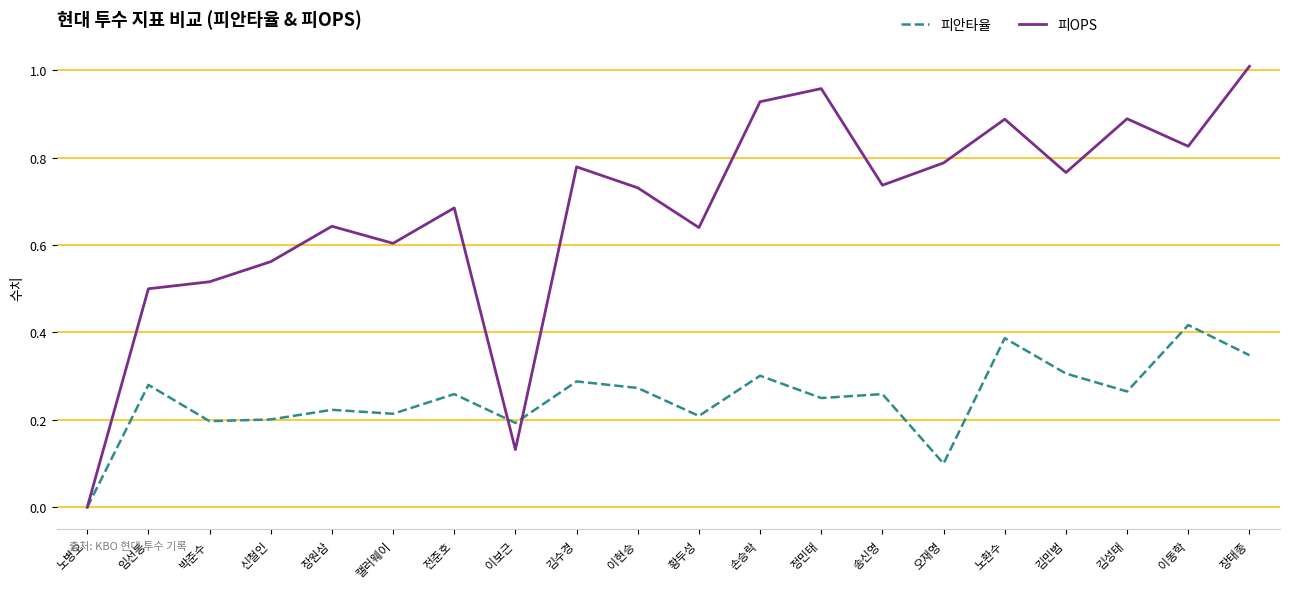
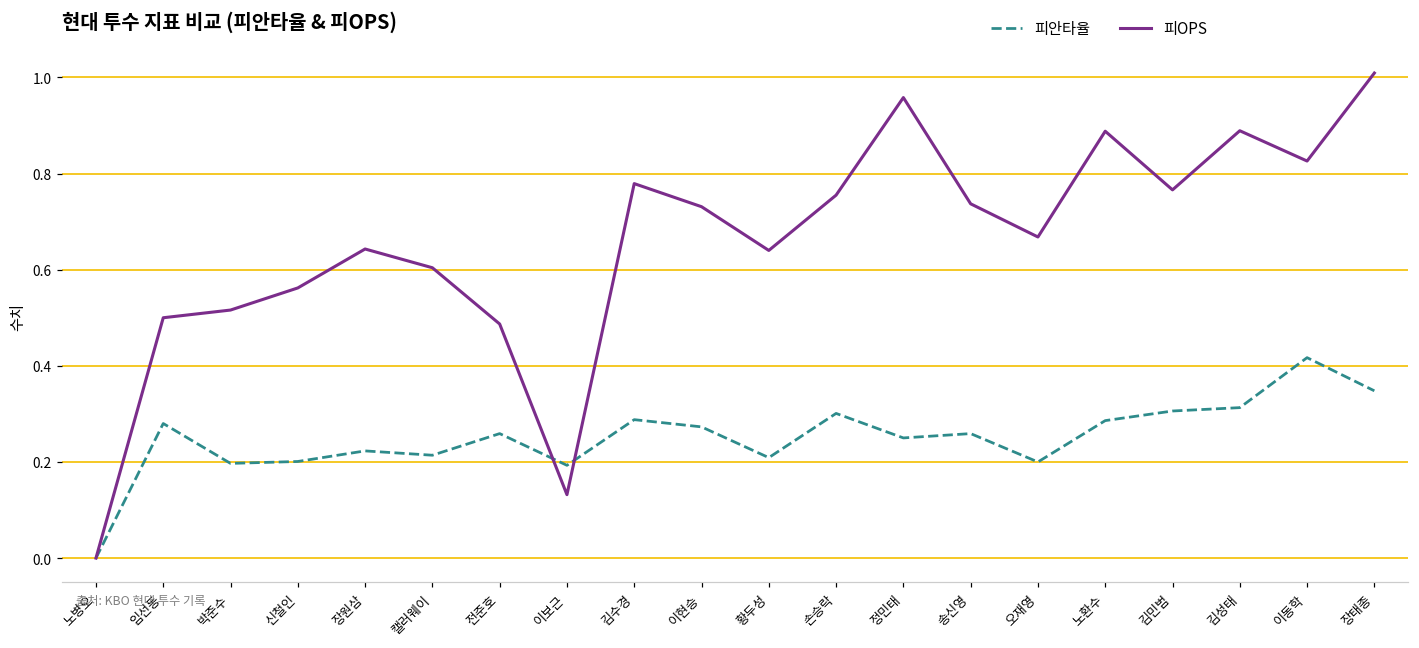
  {
    "피안타율": {
      "임선동": 0.28,
      "박준수": 0.20,
      "신철인": 0.20,
      "장원삼": 0.22,
      "캘러웨이": 0.21,
      "전준호": 0.26,
      "이보근": 0.19,
      "김수경": 0.29,
      "이현승": 0.27,
      "황두성": 0.21,
      "손승락": 0.30,
      "정민태": 0.25,
      "송신영": 0.26,
-     "오재영": 0.1,
-     "노환수": 0.39,
+     "오재영": 0.2,
+     "노환수": 0.29,
      "김민범": 0.31,
-     "김성태": 0.27,
+     "김성태": 0.31,
      "이동학": 0.42,
      "장태종": 0.35
    },
    "피OPS": {
      "임선동": 0.50,
      "박준수": 0.52,
      "신철인": 0.56,
      "장원삼": 0.64,
      "캘러웨이": 0.60,
-     "전준호": 0.69,
+     "전준호": 0.49,
      "이보근": 0.13,
      "김수경": 0.78,
      "이현승": 0.73,
      "황두성": 0.64,
-     "손승락": 0.93,
+     "손승락": 0.76,
      "정민태": 0.96,
      "송신영": 0.74,
-     "오재영": 0.79,
+     "오재영": 0.67,
      "노환수": 0.89,
      "김민범": 0.77,
      "김성태": 0.89,
      "이동학": 0.83,
      "장태종": 1.01
    }
  }
